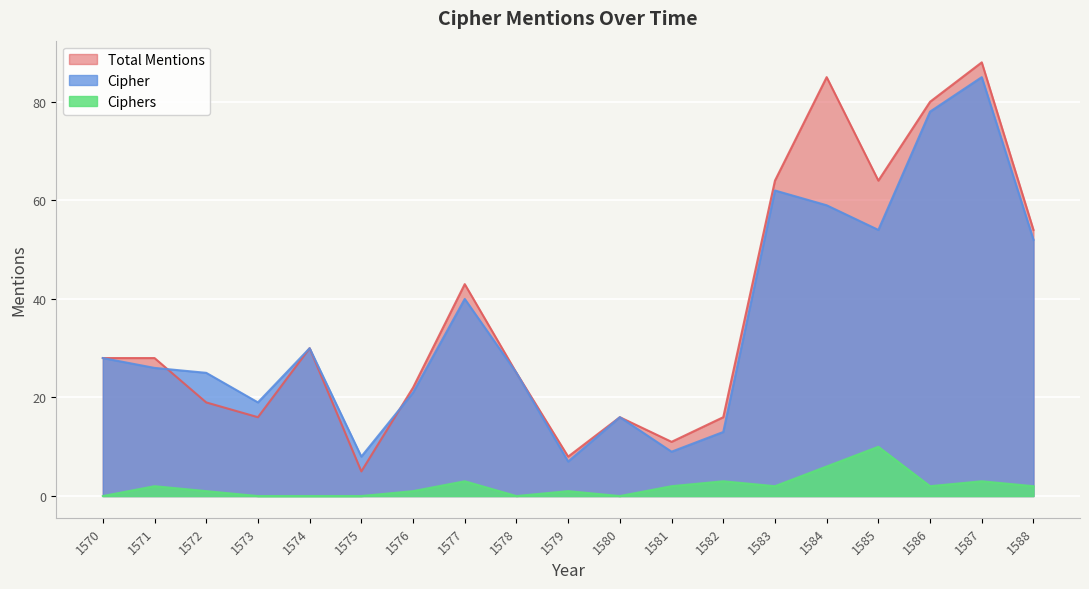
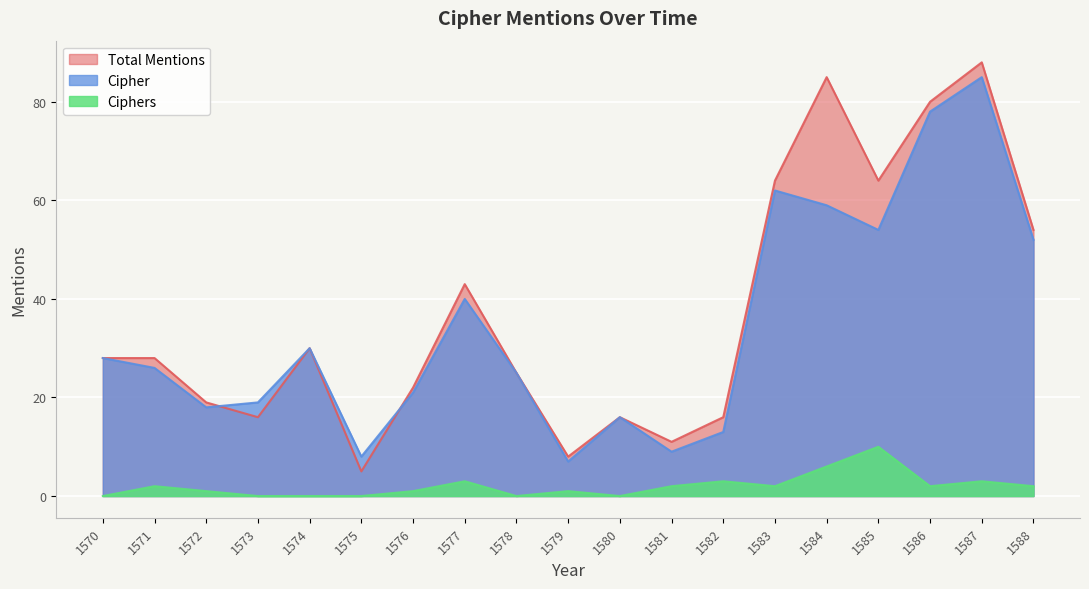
  {
    "Total Mentions": {
      "1571": 28,
      "1572": 19,
      "1573": 16,
      "1575": 5,
      "1576": 22,
      "1577": 43,
      "1579": 8,
      "1581": 11,
      "1582": 16,
      "1583": 64,
      "1584": 85,
      "1585": 64,
      "1586": 80,
      "1587": 88,
      "1588": 54
    },
    "Cipher": {
      "1571": 26,
-     "1572": 25,
+     "1572": 18,
      "1573": 19,
      "1575": 8,
      "1576": 21,
      "1577": 40,
      "1579": 7,
      "1581": 9,
      "1582": 13,
      "1583": 62,
      "1584": 59,
      "1585": 54,
      "1586": 78,
      "1587": 85,
      "1588": 52
    },
    "Ciphers": {
      "1570": 0,
      "1571": 2,
      "1572": 1,
      "1573": 0,
      "1574": 0,
      "1575": 0,
      "1576": 1,
      "1577": 3,
      "1578": 0,
      "1579": 1,
      "1580": 0,
      "1581": 2,
      "1582": 3,
      "1583": 2,
      "1584": 6,
      "1585": 10,
      "1586": 2,
      "1587": 3,
      "1588": 2
    }
  }
